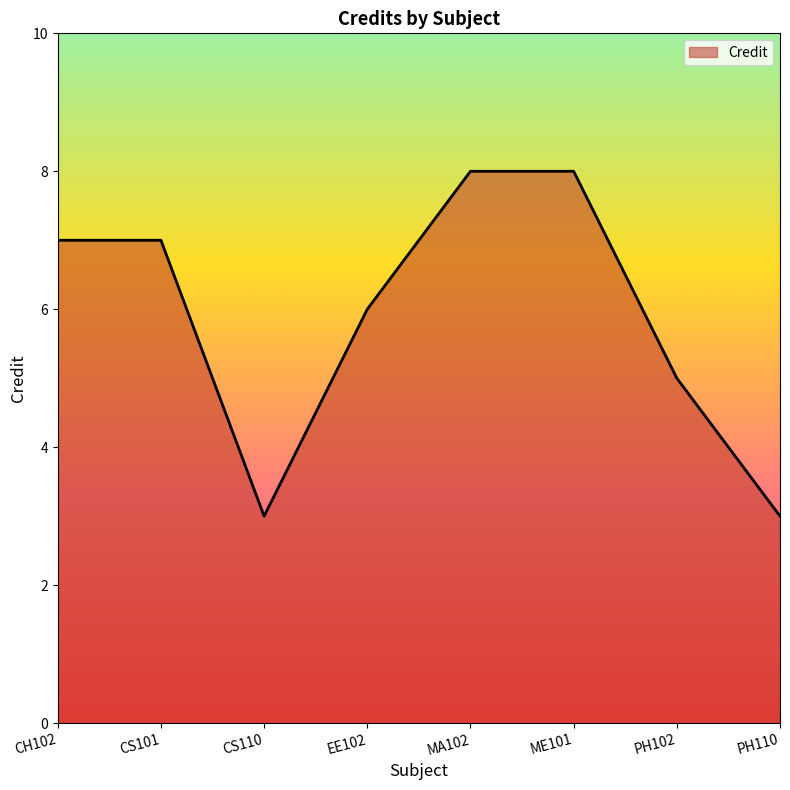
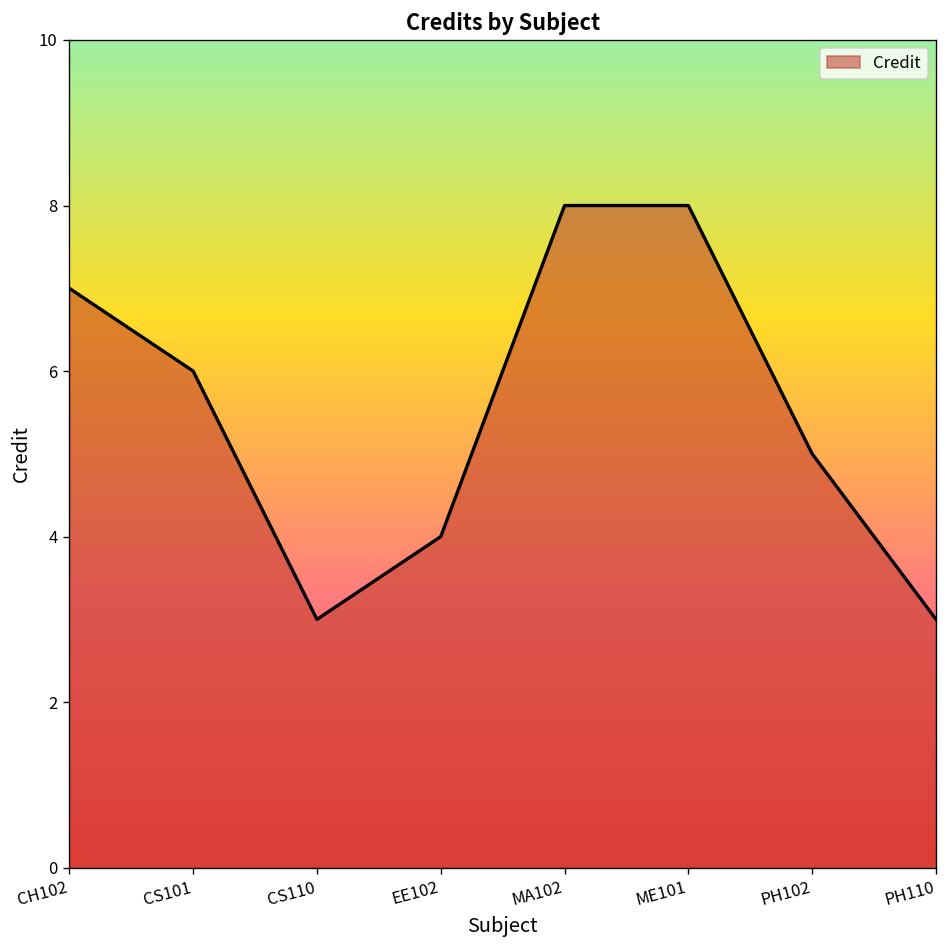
  {
    "CH102": 7,
-   "CS101": 7,
+   "CS101": 6,
    "CS110": 3,
-   "EE102": 6,
+   "EE102": 4,
    "MA102": 8,
    "ME101": 8,
    "PH102": 5,
    "PH110": 3
  }
